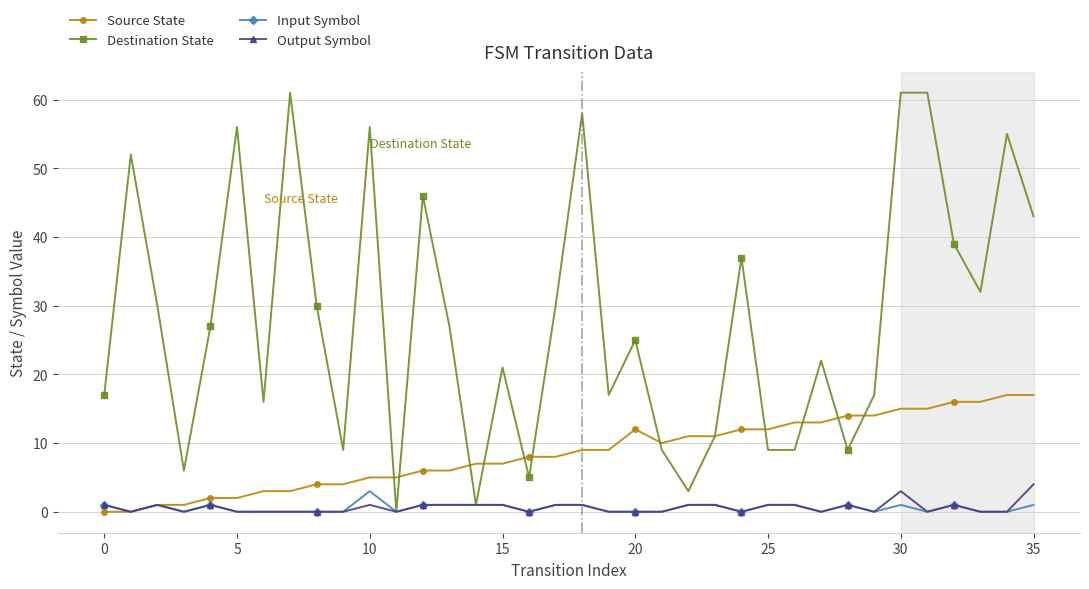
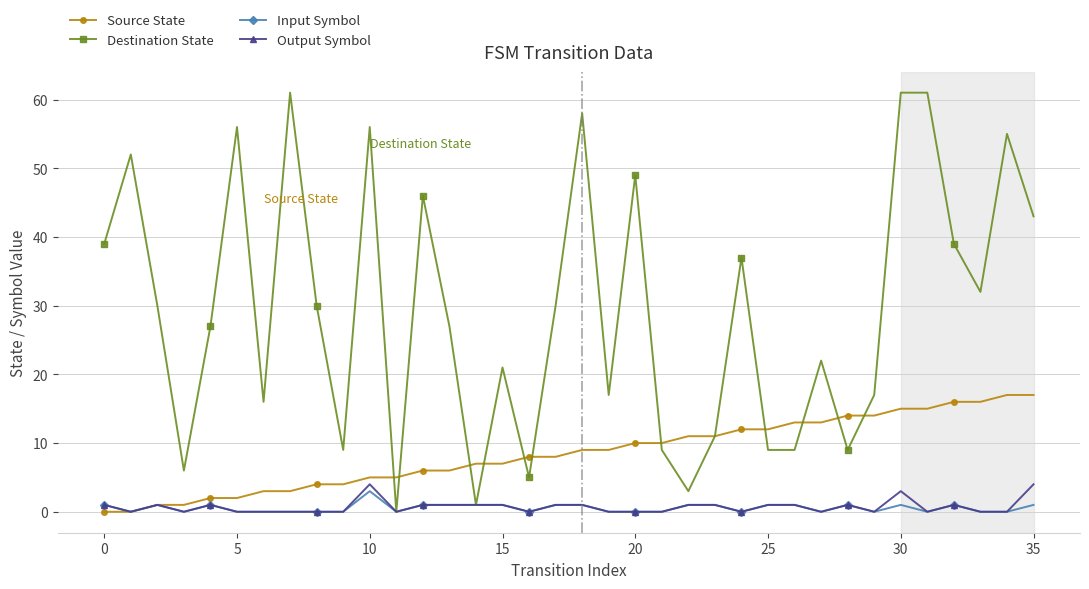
  {
    "Source State": {
      "0": 0,
      "5": 2,
      "10": 5,
      "15": 7,
-     "20": 12,
+     "20": 10,
      "25": 12,
      "30": 15,
      "35": 17
    },
    "Destination State": {
-     "0": 17,
+     "0": 39,
      "5": 56,
      "10": 56,
      "15": 21,
-     "20": 25,
+     "20": 49,
      "25": 9,
      "30": 61,
      "35": 43
    },
    "Input Symbol": {
      "10": 3,
      "30": 1,
      "35": 1
    },
    "Output Symbol": {
-     "10": 1,
+     "10": 4,
      "30": 3,
      "35": 4
    }
  }
